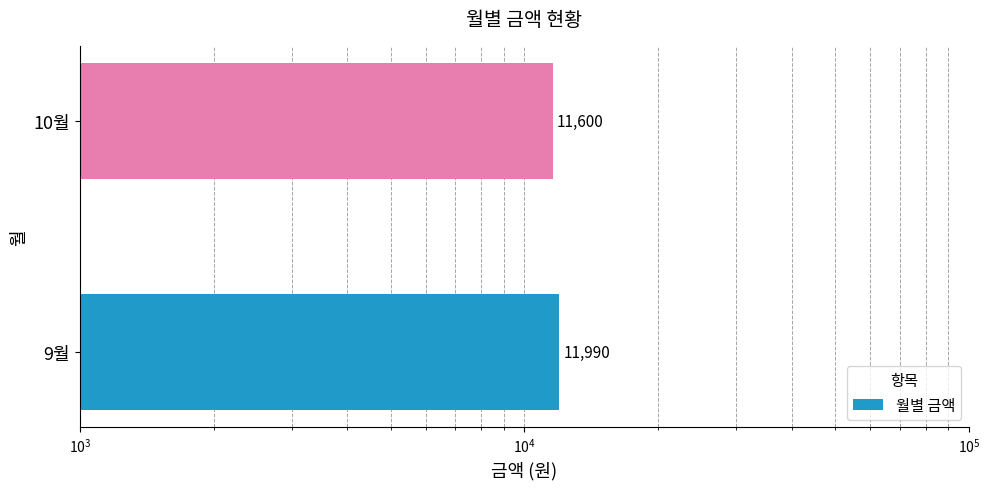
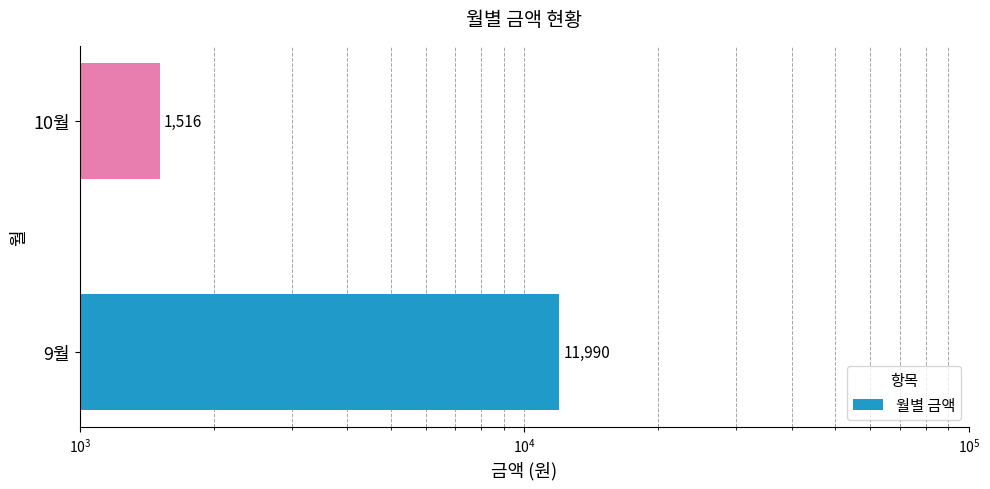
  {
-   "10월": "11,600",
+   "10월": "1,516",
    "9월": "11,990"
  }
